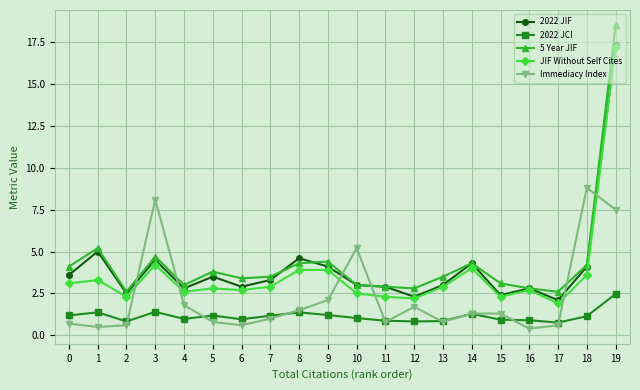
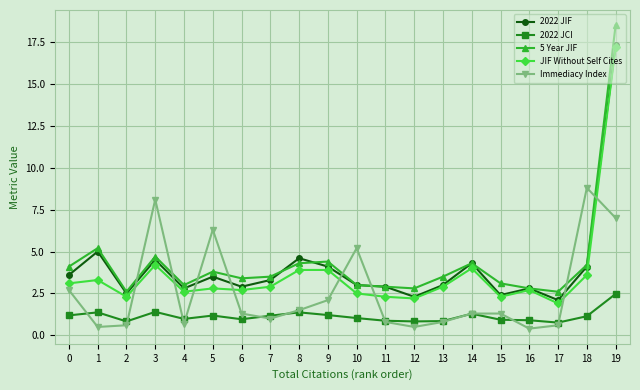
  {
    "Immediacy Index": {
-     "0": 0.7,
+     "0": 2.7,
      "1": 0.5,
      "2": 0.6,
      "3": 8.1,
-     "4": 1.8,
-     "5": 0.8,
-     "6": 0.6,
+     "4": 0.7,
+     "5": 6.3,
+     "6": 1.3,
      "7": 1.0,
      "9": 2.1,
      "10": 5.2,
-     "12": 1.7,
+     "12": 0.5,
      "15": 1.3,
      "16": 0.4,
      "17": 0.6,
      "18": 8.8,
-     "19": 7.5
+     "19": 7.0
    }
  }
